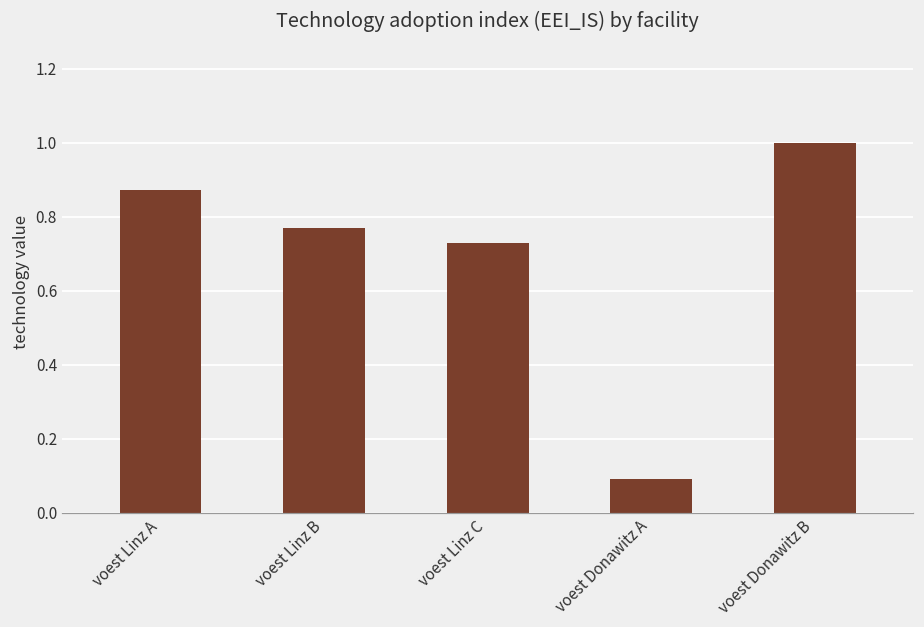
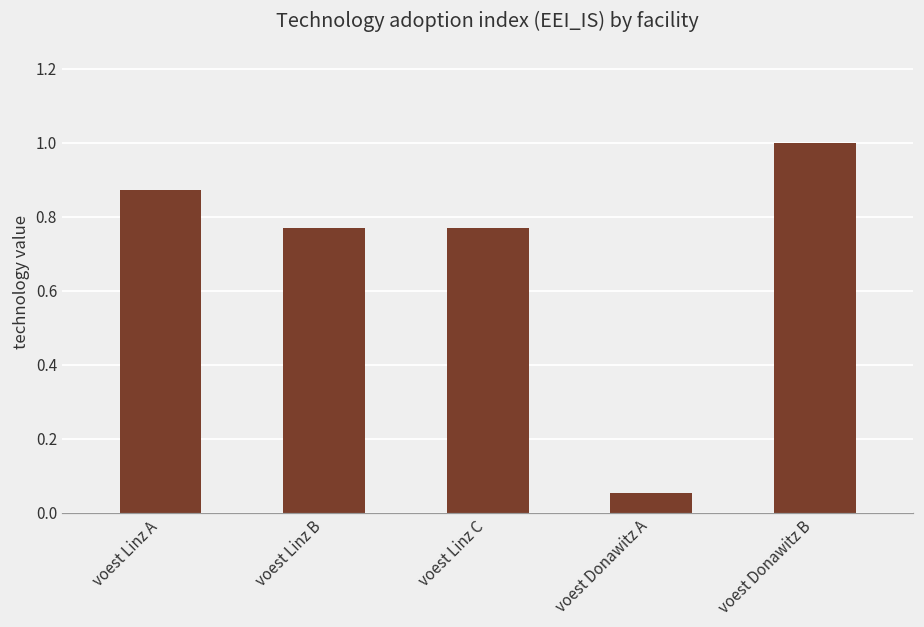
  {
    "voest Linz A": 0.87,
    "voest Linz B": 0.77,
-   "voest Linz C": 0.73,
-   "voest Donawitz A": 0.09,
+   "voest Linz C": 0.77,
+   "voest Donawitz A": 0.05,
    "voest Donawitz B": 1.00
  }
